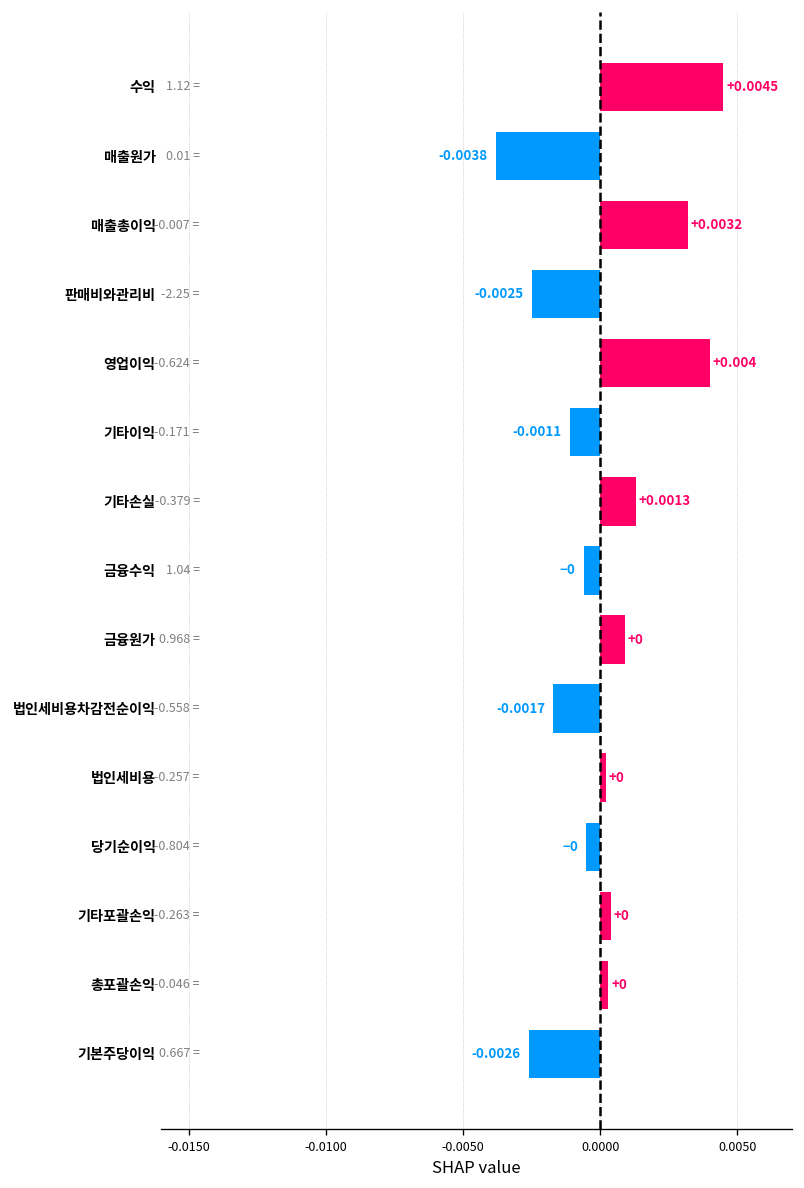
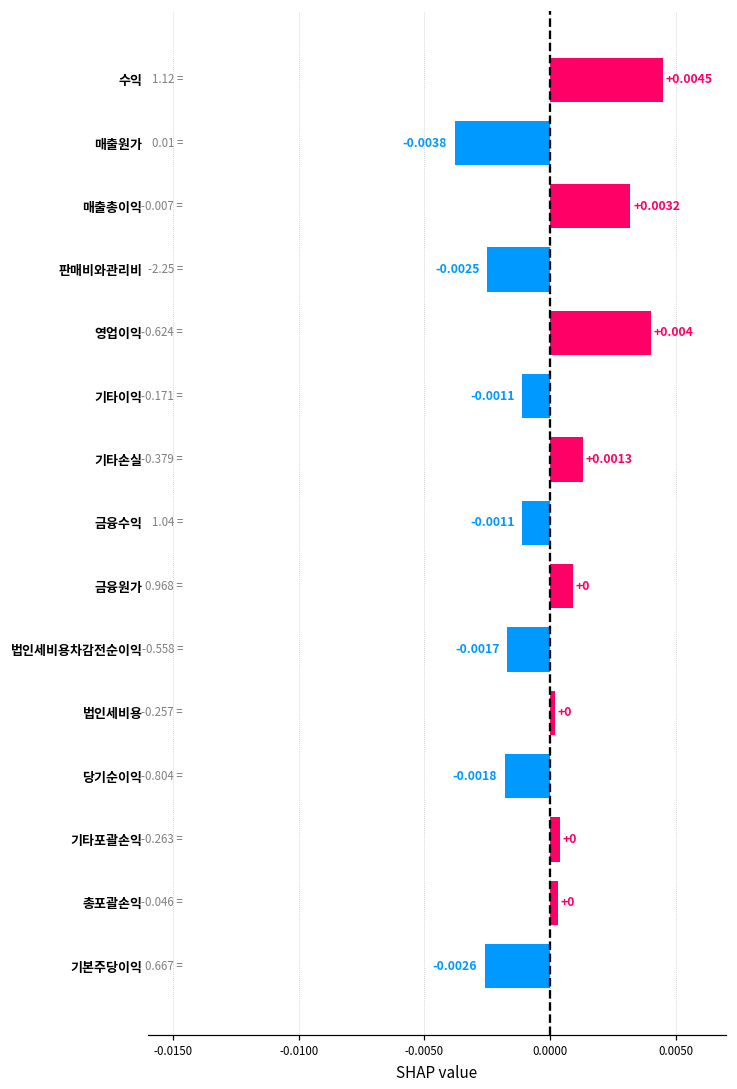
  {
    "수익": "+0.0045",
    "매출원가": "-0.0038",
    "매출총이익": "+0.0032",
    "판매비와관리비": "-0.0025",
    "영업이익": "+0.004",
    "기타이익": "-0.0011",
    "기타손실": "+0.0013",
-   "금융수익": "-0",
+   "금융수익": "-0.0011",
    "금융원가": "+0",
    "법인세비용차감전순이익": "-0.0017",
    "법인세비용": "+0",
-   "당기순이익": "-0",
+   "당기순이익": "-0.0018",
    "기타포괄손익": "+0",
    "총포괄손익": "+0",
    "기본주당이익": "-0.0026"
  }
